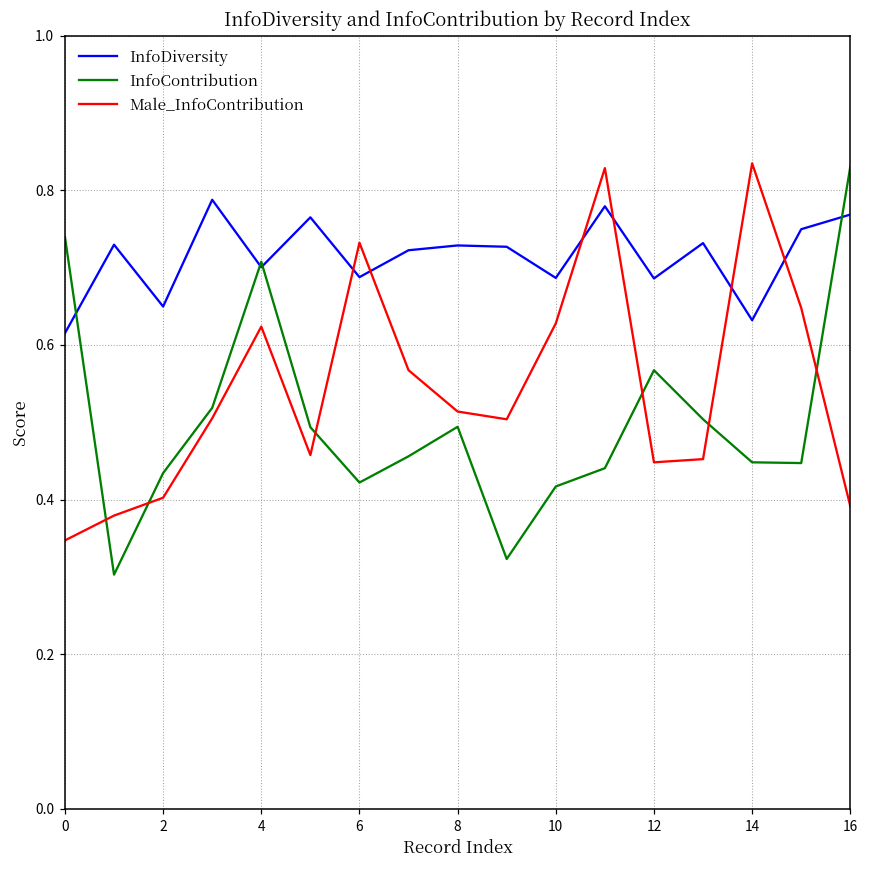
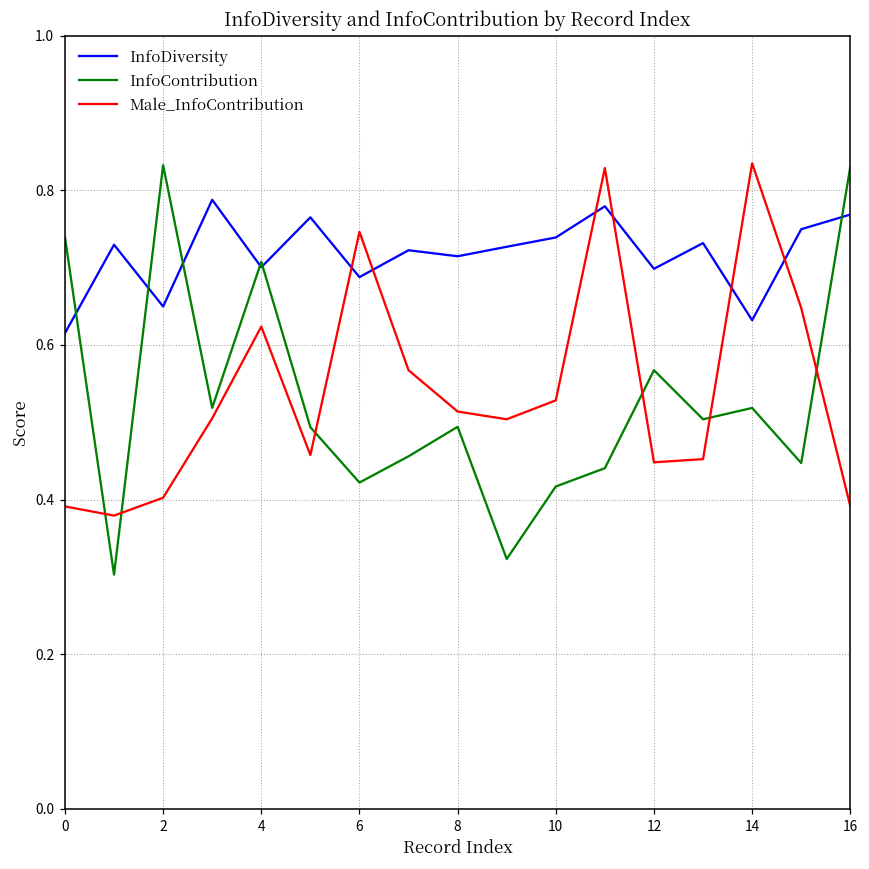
  {
    "InfoDiversity": {
      "0": 0.62,
      "2": 0.65,
      "4": 0.70,
      "6": 0.69,
-     "8": 0.73,
-     "10": 0.69,
-     "12": 0.69,
+     "8": 0.71,
+     "10": 0.74,
+     "12": 0.70,
      "14": 0.63,
      "16": 0.77
    },
    "InfoContribution": {
      "0": 0.74,
-     "2": 0.43,
+     "2": 0.83,
      "4": 0.71,
      "6": 0.42,
      "8": 0.49,
      "10": 0.42,
      "12": 0.57,
-     "14": 0.45,
+     "14": 0.52,
      "16": 0.83
    },
    "Male_InfoContribution": {
-     "0": 0.35,
+     "0": 0.39,
      "2": 0.40,
      "4": 0.62,
-     "6": 0.73,
+     "6": 0.75,
      "8": 0.51,
-     "10": 0.63,
+     "10": 0.53,
      "12": 0.45,
      "14": 0.83,
      "16": 0.39
    }
  }
